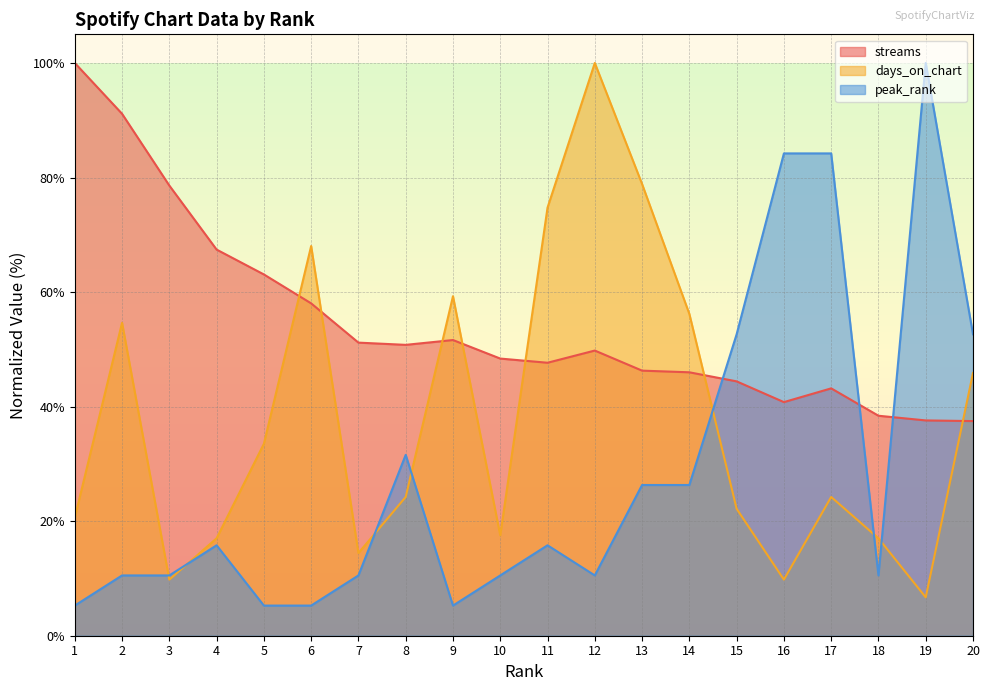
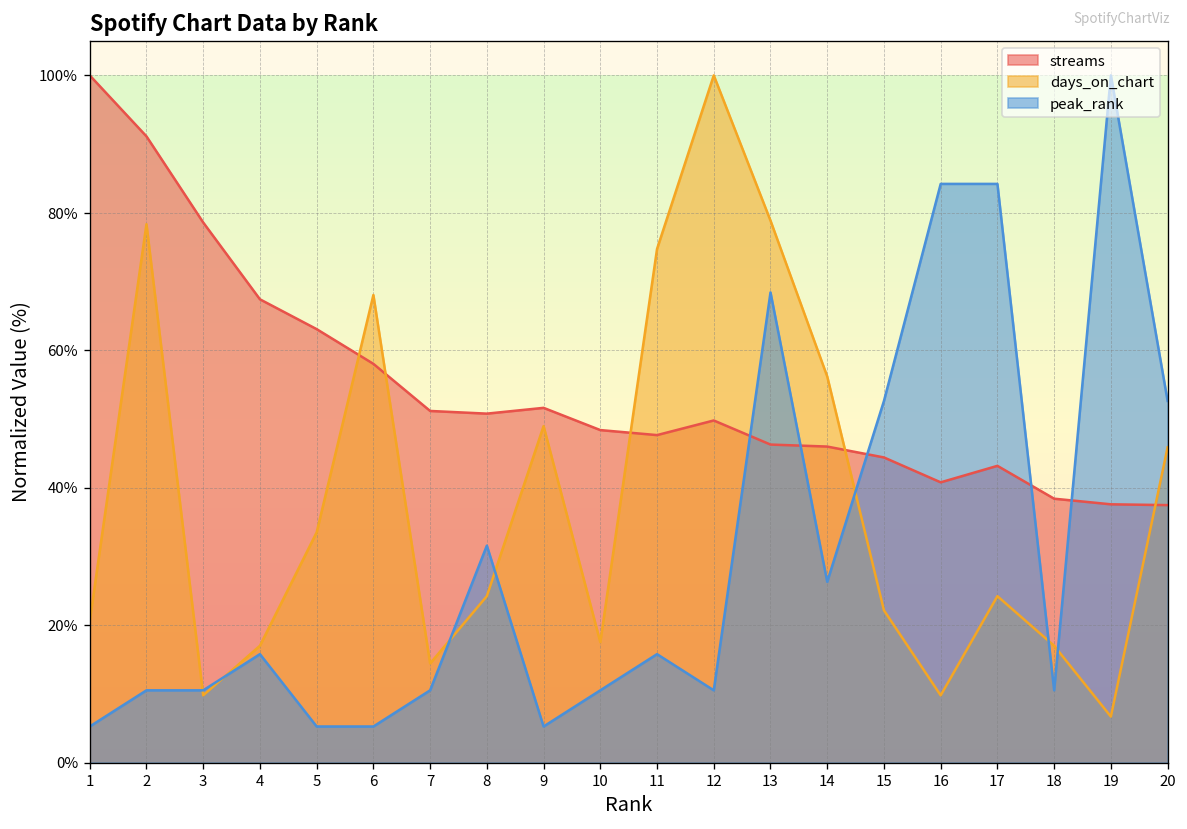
  {
    "streams": {
      "1": "100%",
      "2": "91%",
      "3": "79%",
      "4": "67%",
      "5": "63%",
      "6": "58%",
      "7": "51%",
      "8": "51%",
      "9": "52%",
      "10": "48%",
      "11": "48%",
      "12": "50%",
      "13": "46%",
      "14": "46%",
      "15": "44%",
      "16": "41%",
      "17": "43%",
      "18": "38%",
      "19": "38%",
      "20": "37%"
    },
    "days_on_chart": {
      "1": "21%",
-     "2": "55%",
+     "2": "78%",
      "3": "10%",
      "4": "17%",
      "5": "34%",
      "6": "68%",
      "7": "14%",
      "8": "24%",
-     "9": "59%",
+     "9": "49%",
      "10": "18%",
      "11": "75%",
      "12": "100%",
      "13": "79%",
      "14": "56%",
      "15": "22%",
      "16": "10%",
      "17": "24%",
      "18": "17%",
      "19": "7%",
      "20": "46%"
    },
    "peak_rank": {
      "1": "5%",
      "2": "11%",
      "3": "11%",
      "4": "16%",
      "5": "5%",
      "6": "5%",
      "7": "11%",
      "8": "32%",
      "9": "5%",
      "10": "11%",
      "11": "16%",
      "12": "11%",
-     "13": "26%",
+     "13": "68%",
      "14": "26%",
      "15": "53%",
      "16": "84%",
      "17": "84%",
      "18": "11%",
      "20": "53%"
    }
  }
